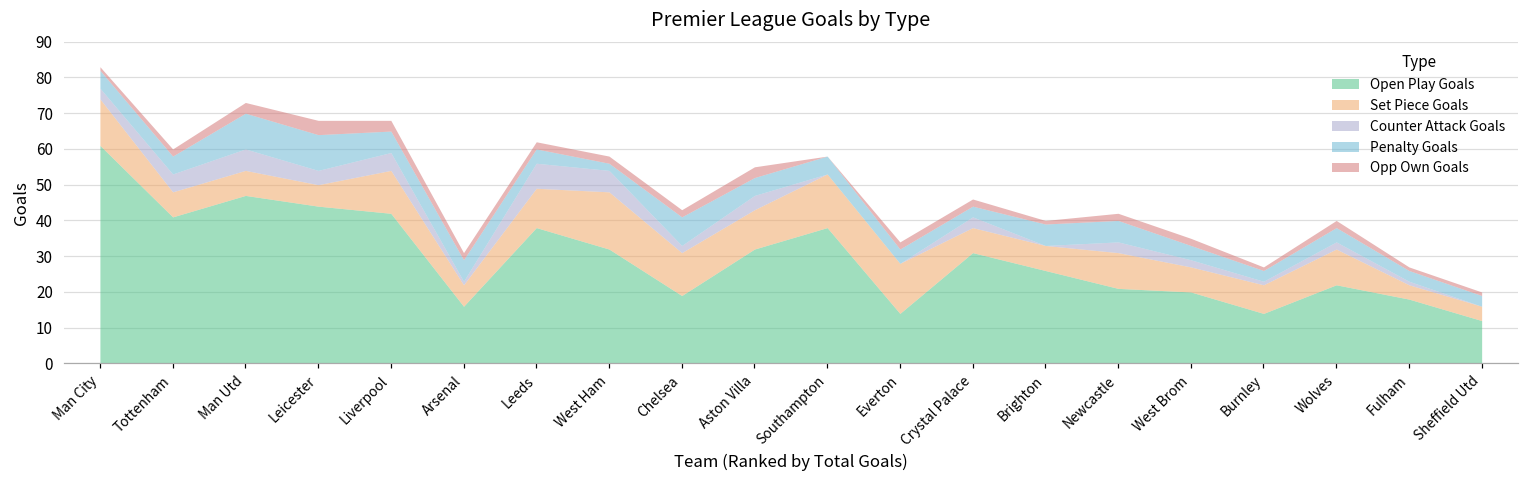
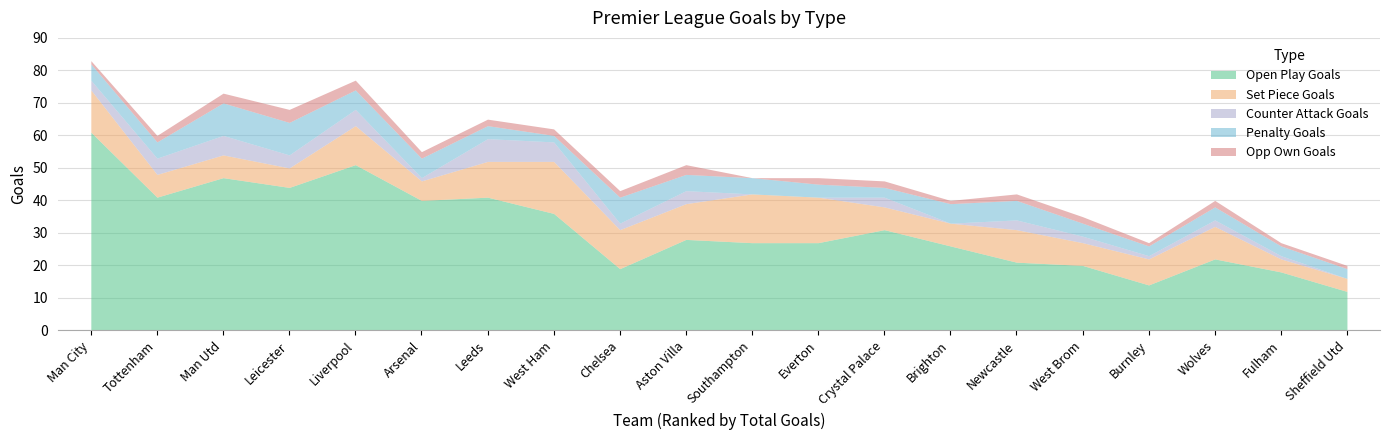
  {
    "Open Play Goals": {
      "Man City": 61,
      "Tottenham": 41,
      "Man Utd": 47,
      "Leicester": 44,
-     "Liverpool": 42,
-     "Arsenal": 16,
-     "Leeds": 38,
-     "West Ham": 32,
+     "Liverpool": 51,
+     "Arsenal": 40,
+     "Leeds": 41,
+     "West Ham": 36,
      "Chelsea": 19,
-     "Aston Villa": 32,
-     "Southampton": 38,
-     "Everton": 14,
+     "Aston Villa": 28,
+     "Southampton": 27,
+     "Everton": 27,
      "Crystal Palace": 31,
      "Brighton": 26,
      "Newcastle": 21,
      "West Brom": 20,
      "Burnley": 14,
      "Wolves": 22,
      "Fulham": 18,
      "Sheffield Utd": 12
    }
  }
